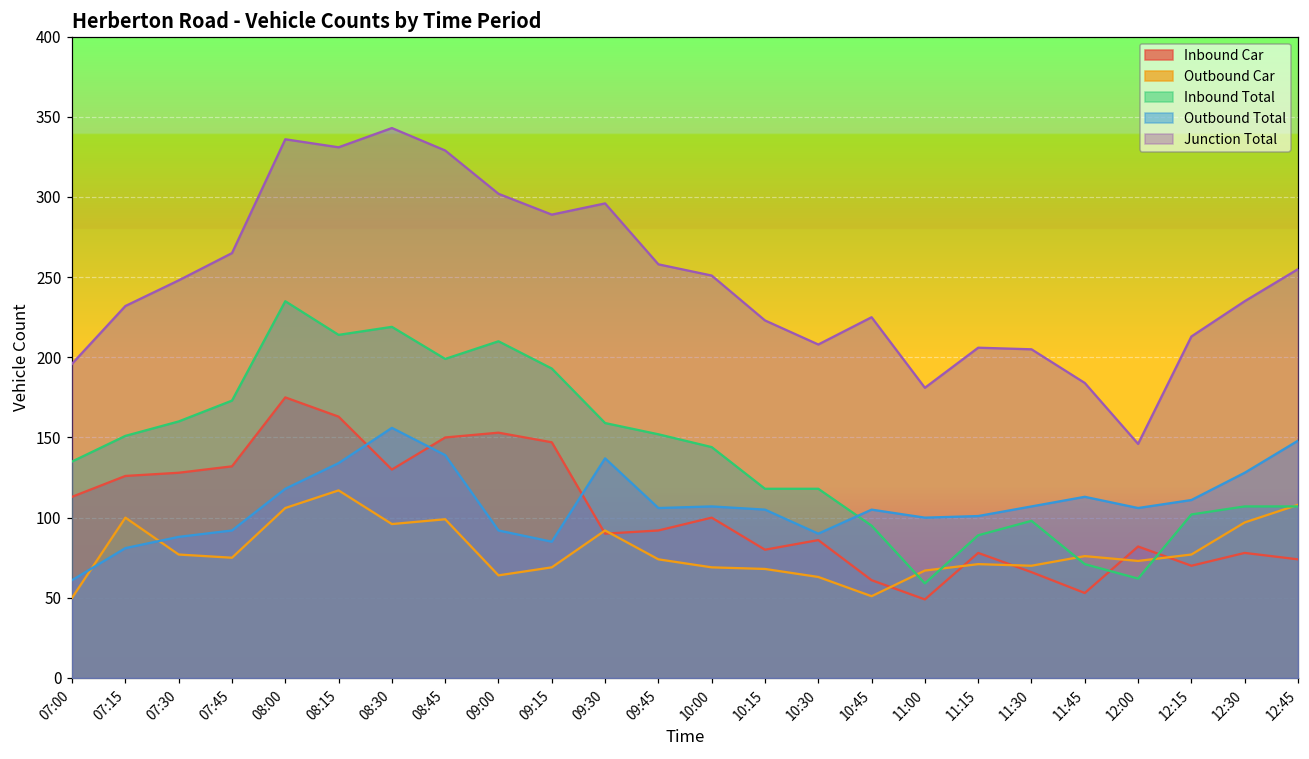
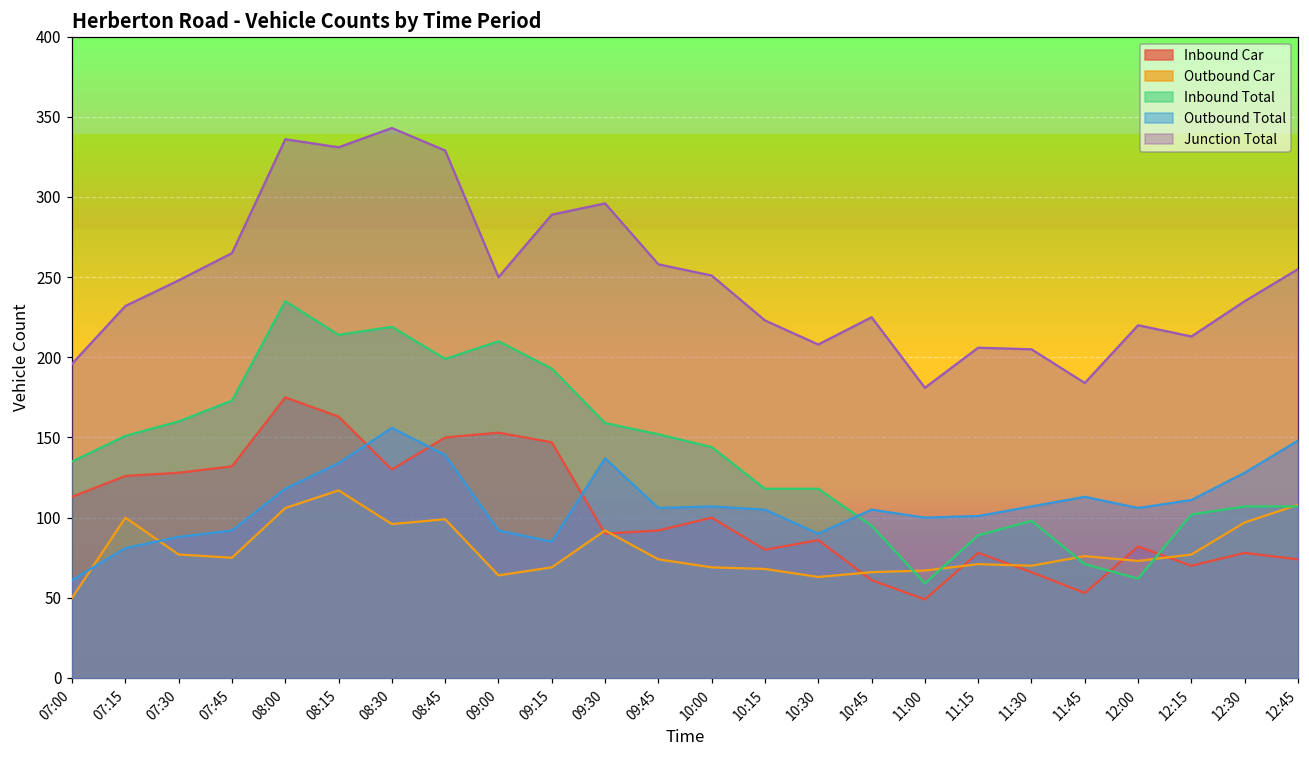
  {
    "Inbound Car": {
      "07:00": 113,
      "07:15": 126,
      "07:30": 128,
      "07:45": 132,
      "08:00": 175,
      "08:15": 163,
      "08:30": 130,
      "08:45": 150,
      "09:00": 153,
      "09:15": 147,
      "09:30": 90,
      "09:45": 92,
      "10:00": 100,
      "10:15": 80,
      "10:30": 86,
      "10:45": 61,
      "11:00": 49,
      "11:15": 78,
      "11:30": 66,
      "11:45": 53,
      "12:00": 82,
      "12:15": 70,
      "12:30": 78,
      "12:45": 74
    },
    "Outbound Car": {
      "07:00": 50,
      "07:15": 100,
      "07:30": 77,
      "07:45": 75,
      "08:00": 106,
      "08:15": 117,
      "08:30": 96,
      "08:45": 99,
      "09:00": 64,
      "09:15": 69,
      "09:30": 92,
      "09:45": 74,
      "10:00": 69,
      "10:15": 68,
      "10:30": 63,
-     "10:45": 51,
+     "10:45": 66,
      "11:00": 67,
      "11:15": 71,
      "11:30": 70,
      "11:45": 76,
      "12:00": 73,
      "12:15": 77,
      "12:30": 97
    },
    "Inbound Total": {
      "07:00": 135,
      "07:15": 151,
      "07:30": 160,
      "07:45": 173,
      "08:00": 235,
      "08:15": 214,
      "08:30": 219,
      "08:45": 199,
      "09:00": 210,
      "09:15": 193,
      "09:30": 159,
      "09:45": 152,
      "10:00": 144,
      "10:15": 118,
      "10:30": 118,
      "10:45": 95,
      "11:00": 59,
      "11:15": 89,
      "11:30": 98,
      "11:45": 71,
      "12:00": 62,
      "12:15": 102,
      "12:30": 107
    },
    "Outbound Total": {
      "07:00": 61,
      "07:15": 81,
      "07:30": 88,
      "07:45": 92,
      "08:00": 118,
      "08:15": 134,
      "08:30": 156,
      "08:45": 139,
      "09:00": 92,
      "09:15": 85,
      "09:30": 137,
      "09:45": 106,
      "10:00": 107,
      "10:15": 105,
      "10:30": 90,
      "10:45": 105,
      "11:00": 100,
      "11:15": 101,
      "11:30": 107,
      "11:45": 113,
      "12:00": 106,
      "12:15": 111,
      "12:30": 128,
      "12:45": 148
    },
    "Junction Total": {
      "07:00": 196,
      "07:15": 232,
      "07:30": 248,
      "07:45": 265,
      "08:00": 336,
      "08:15": 331,
      "08:30": 343,
      "08:45": 329,
-     "09:00": 302,
+     "09:00": 250,
      "09:15": 289,
      "09:30": 296,
      "09:45": 258,
      "10:00": 251,
      "10:15": 223,
      "10:30": 208,
      "10:45": 225,
      "11:00": 181,
      "11:15": 206,
      "11:30": 205,
      "11:45": 184,
-     "12:00": 146,
+     "12:00": 220,
      "12:15": 213,
      "12:30": 235,
      "12:45": 255
    }
  }
